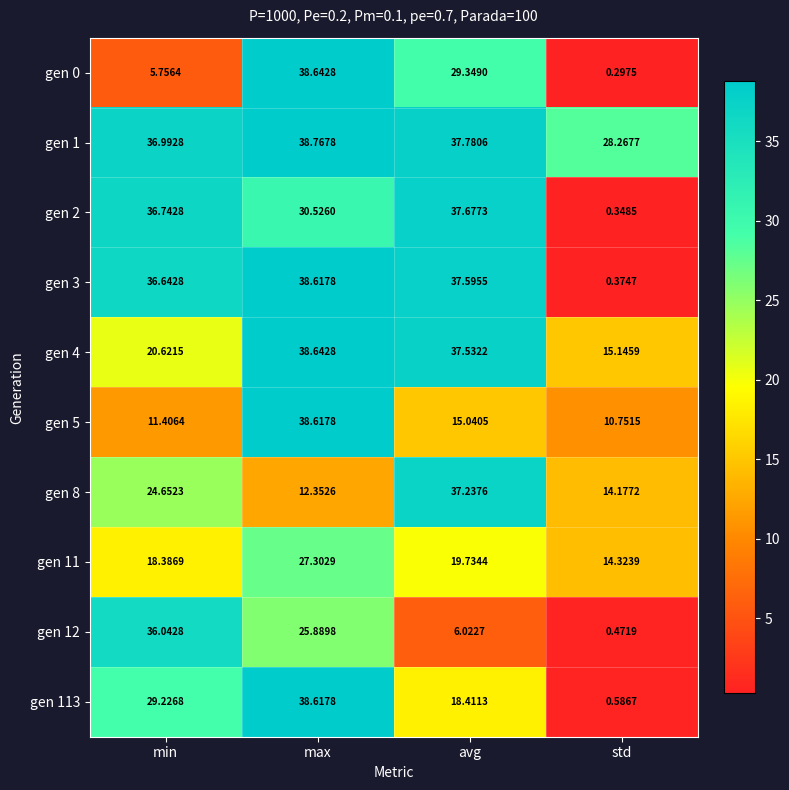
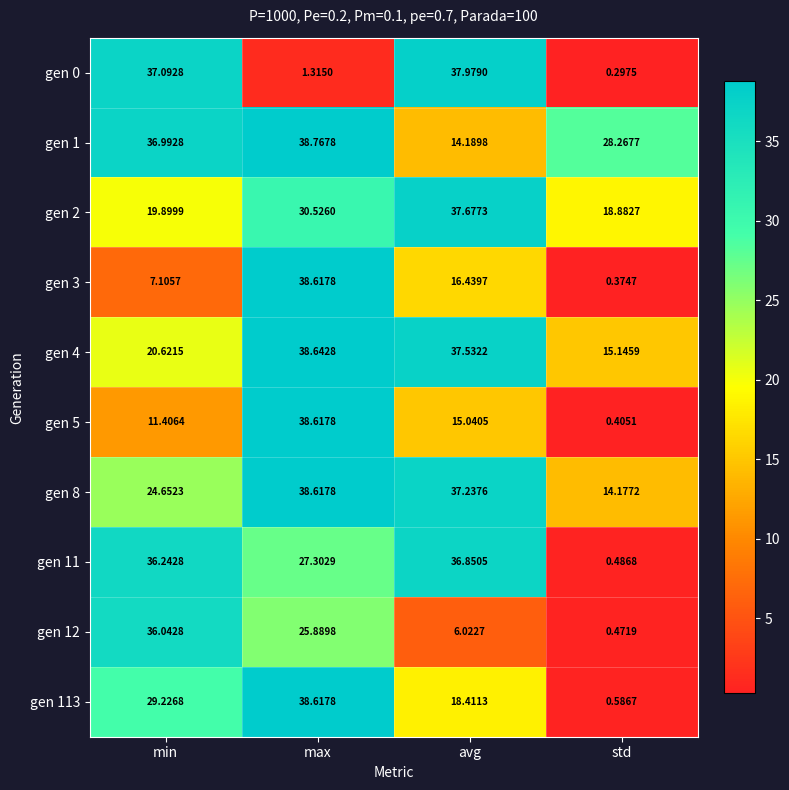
  {
    "gen 0": {
-     "min": 5.7564,
-     "max": 38.6428,
-     "avg": 29.3490,
+     "min": 37.0928,
+     "max": 1.3150,
+     "avg": 37.9790,
      "std": 0.2975
    },
    "gen 1": {
      "min": 36.9928,
      "max": 38.7678,
-     "avg": 37.7806,
+     "avg": 14.1898,
      "std": 28.2677
    },
    "gen 2": {
-     "min": 36.7428,
+     "min": 19.8999,
      "max": 30.5260,
      "avg": 37.6773,
-     "std": 0.3485
+     "std": 18.8827
    },
    "gen 3": {
-     "min": 36.6428,
+     "min": 7.1057,
      "max": 38.6178,
-     "avg": 37.5955,
+     "avg": 16.4397,
      "std": 0.3747
    },
    "gen 4": {
      "min": 20.6215,
      "max": 38.6428,
      "avg": 37.5322,
      "std": 15.1459
    },
    "gen 5": {
      "min": 11.4064,
      "max": 38.6178,
      "avg": 15.0405,
-     "std": 10.7515
+     "std": 0.4051
    },
    "gen 8": {
      "min": 24.6523,
-     "max": 12.3526,
+     "max": 38.6178,
      "avg": 37.2376,
      "std": 14.1772
    },
    "gen 11": {
-     "min": 18.3869,
+     "min": 36.2428,
      "max": 27.3029,
-     "avg": 19.7344,
-     "std": 14.3239
+     "avg": 36.8505,
+     "std": 0.4868
    },
    "gen 12": {
      "min": 36.0428,
      "max": 25.8898,
      "avg": 6.0227,
      "std": 0.4719
    },
    "gen 113": {
      "min": 29.2268,
      "max": 38.6178,
      "avg": 18.4113,
      "std": 0.5867
    }
  }
